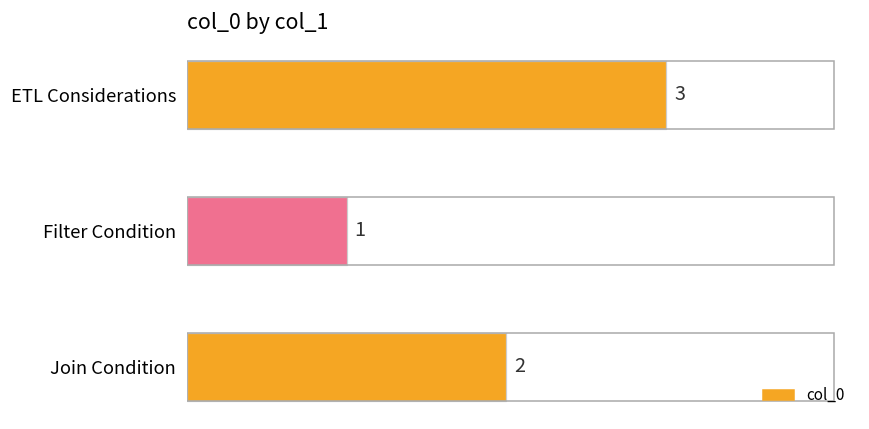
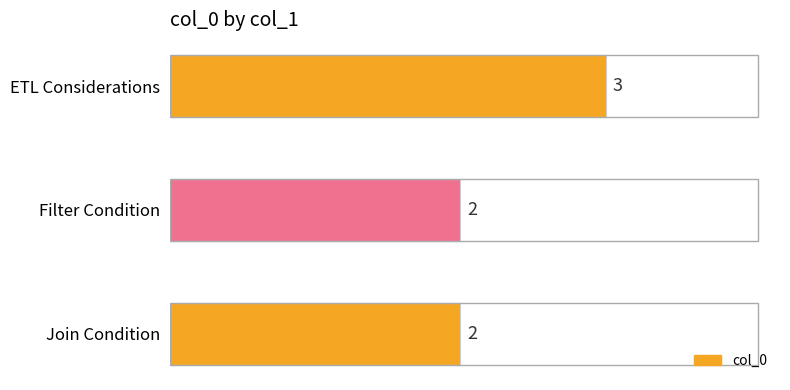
  {
    "ETL Considerations": 3,
-   "Filter Condition": 1,
+   "Filter Condition": 2,
    "Join Condition": 2
  }
